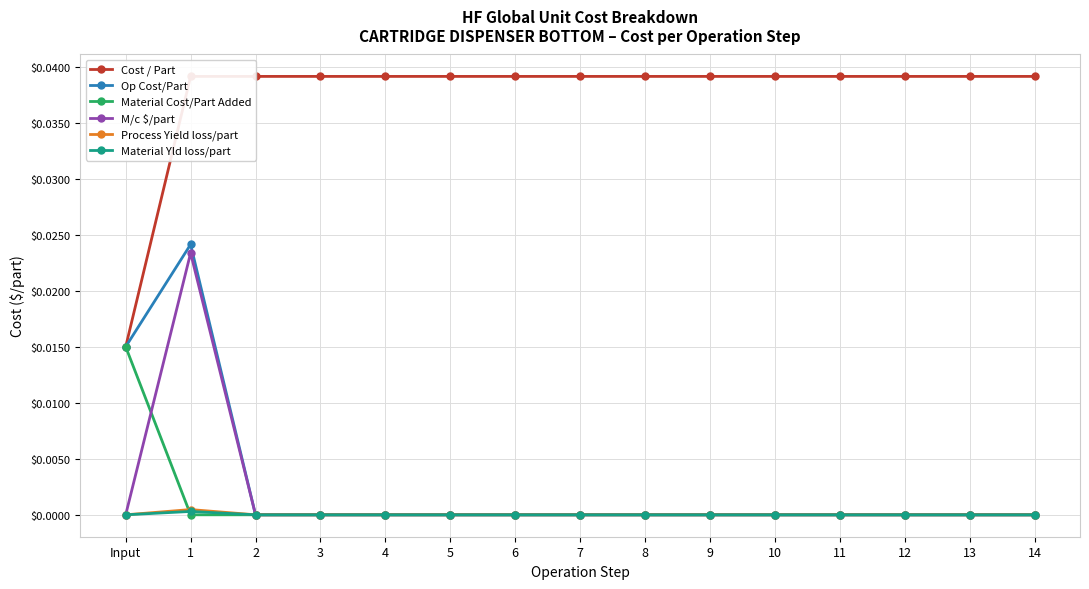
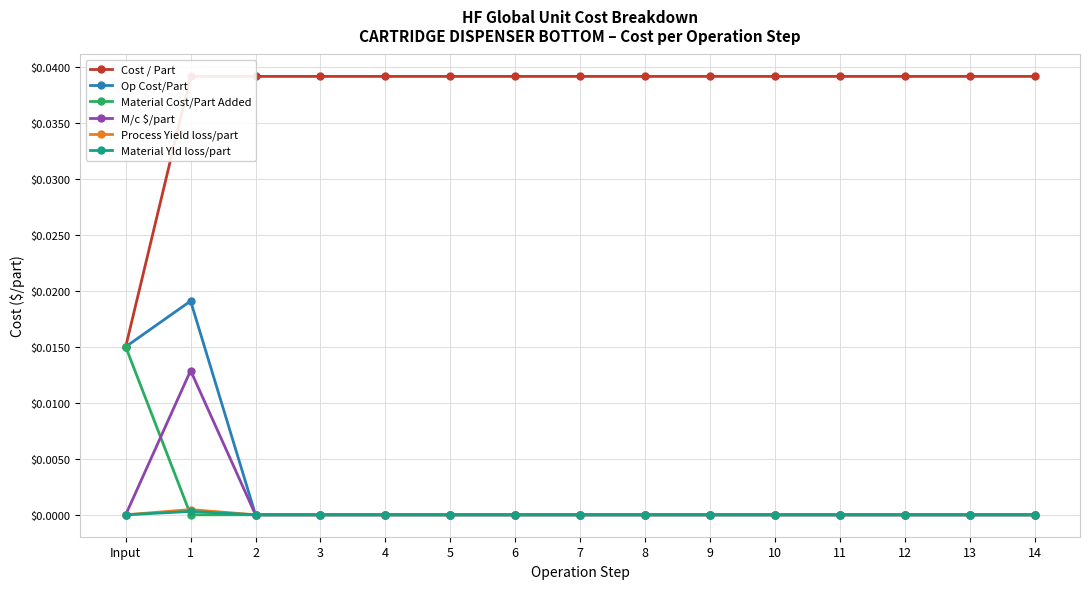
  {
    "Cost / Part": {
      "3": "$0.0391",
      "4": "$0.0391",
      "5": "$0.0391",
      "6": "$0.0391",
      "7": "$0.0391",
      "8": "$0.0391",
      "9": "$0.0391",
      "10": "$0.0391",
      "11": "$0.0391",
      "12": "$0.0391",
      "13": "$0.0391",
      "14": "$0.0391"
    },
    "Op Cost/Part": {
-     "1": "$0.0241"
+     "1": "$0.0191"
    },
    "M/c $/part": {
-     "1": "$0.0234"
+     "1": "$0.0129"
    }
  }
